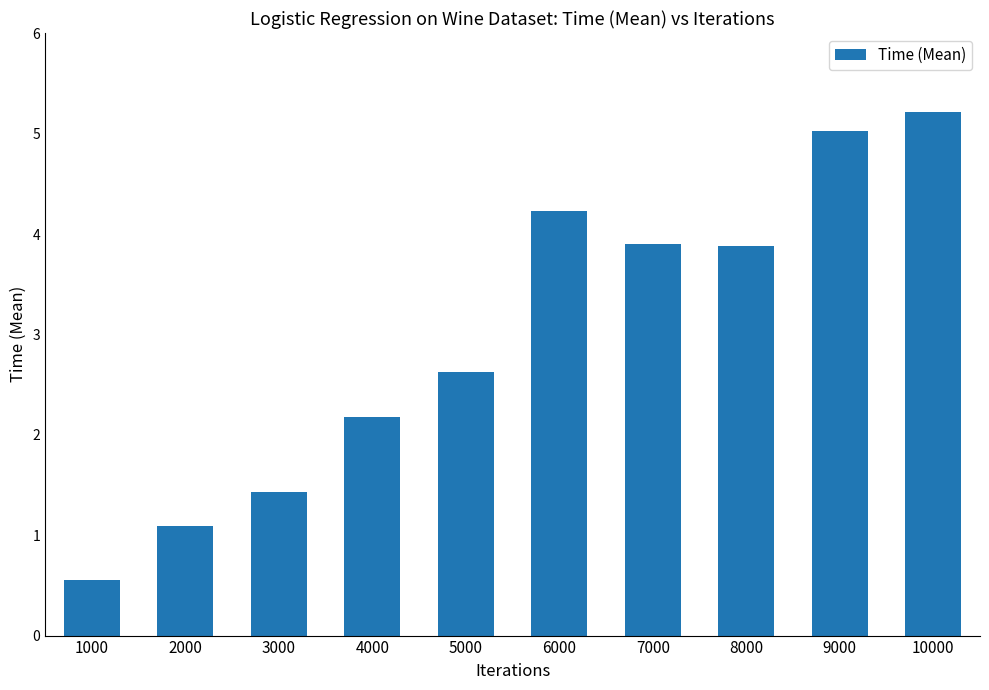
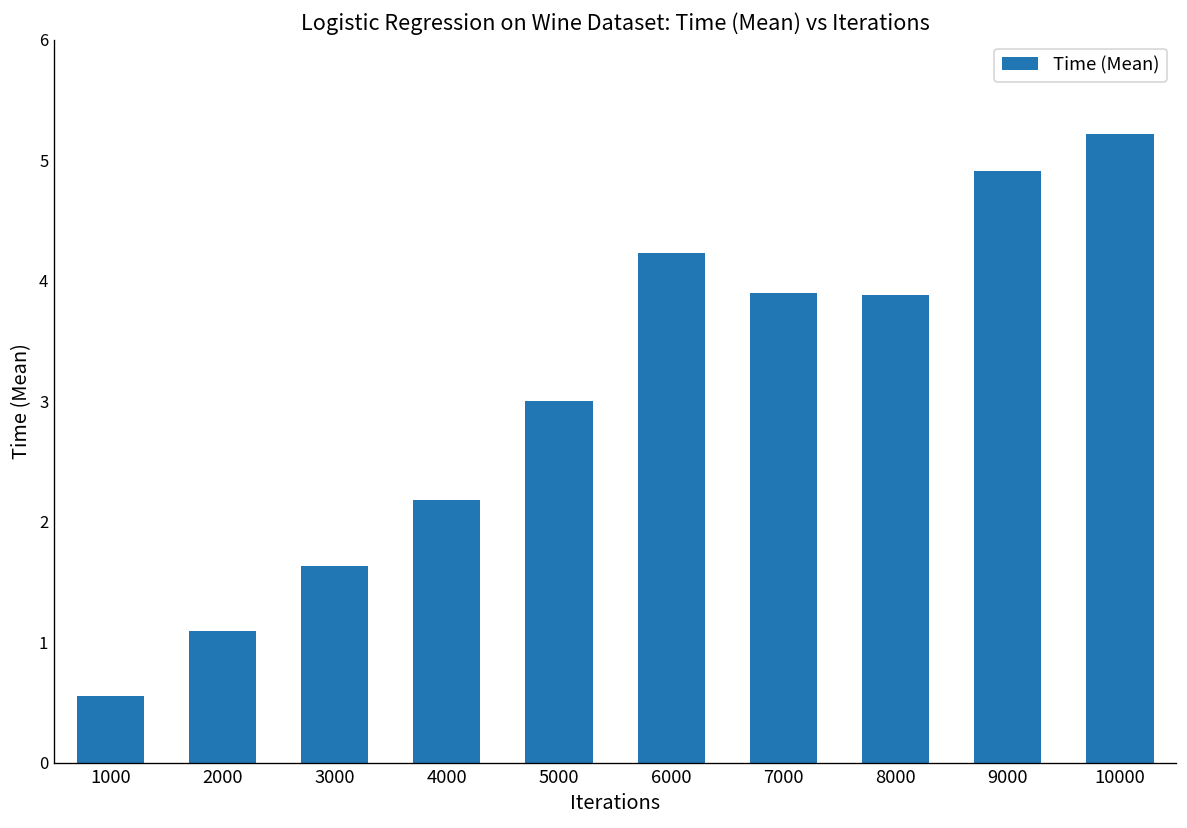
  {
    "1000": 0.55,
    "2000": 1.09,
-   "3000": 1.43,
+   "3000": 1.63,
    "4000": 2.18,
-   "5000": 2.63,
+   "5000": 3.01,
    "6000": 4.23,
    "7000": 3.90,
    "8000": 3.88,
-   "9000": 5.03,
+   "9000": 4.91,
    "10000": 5.22
  }
